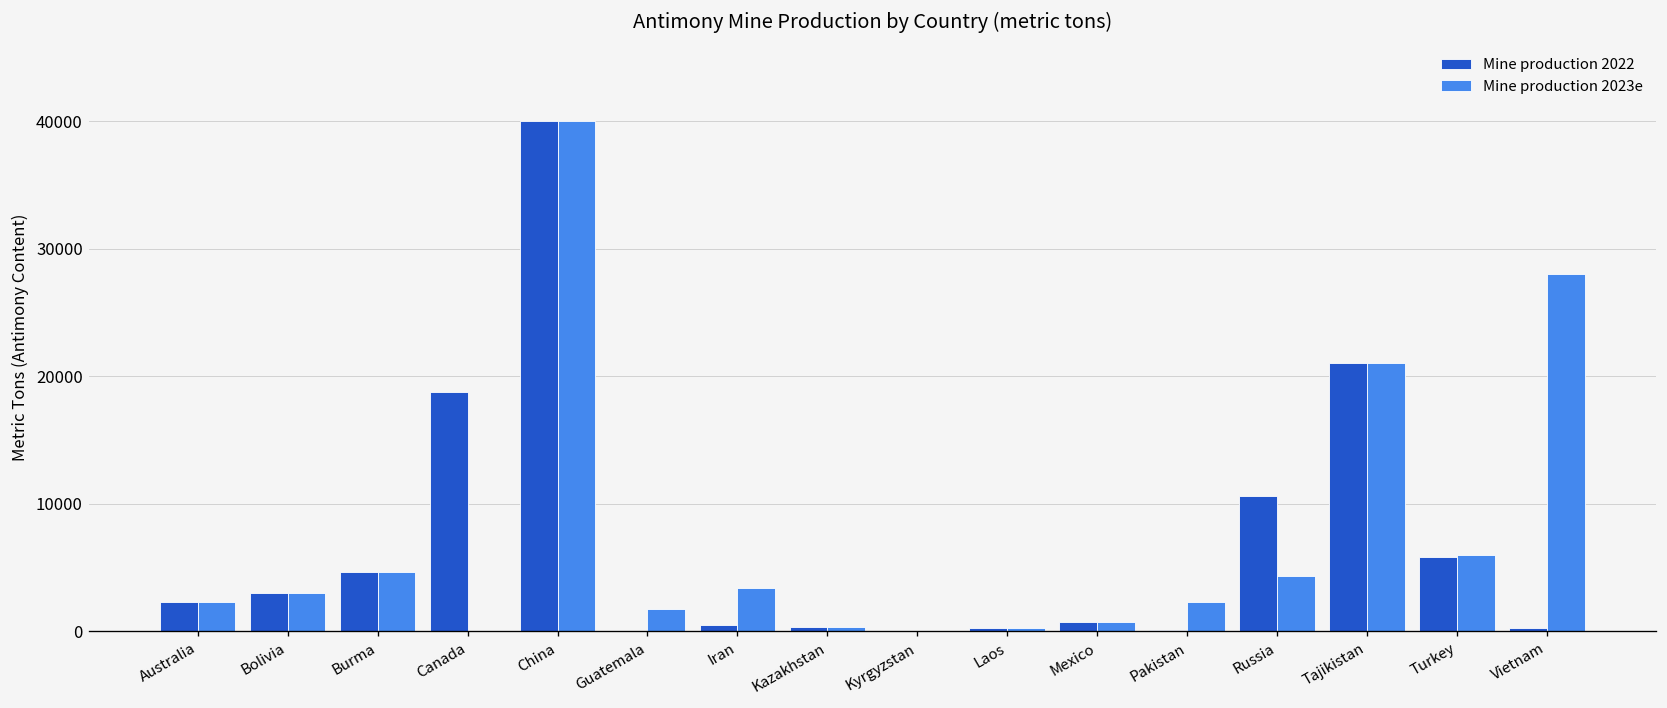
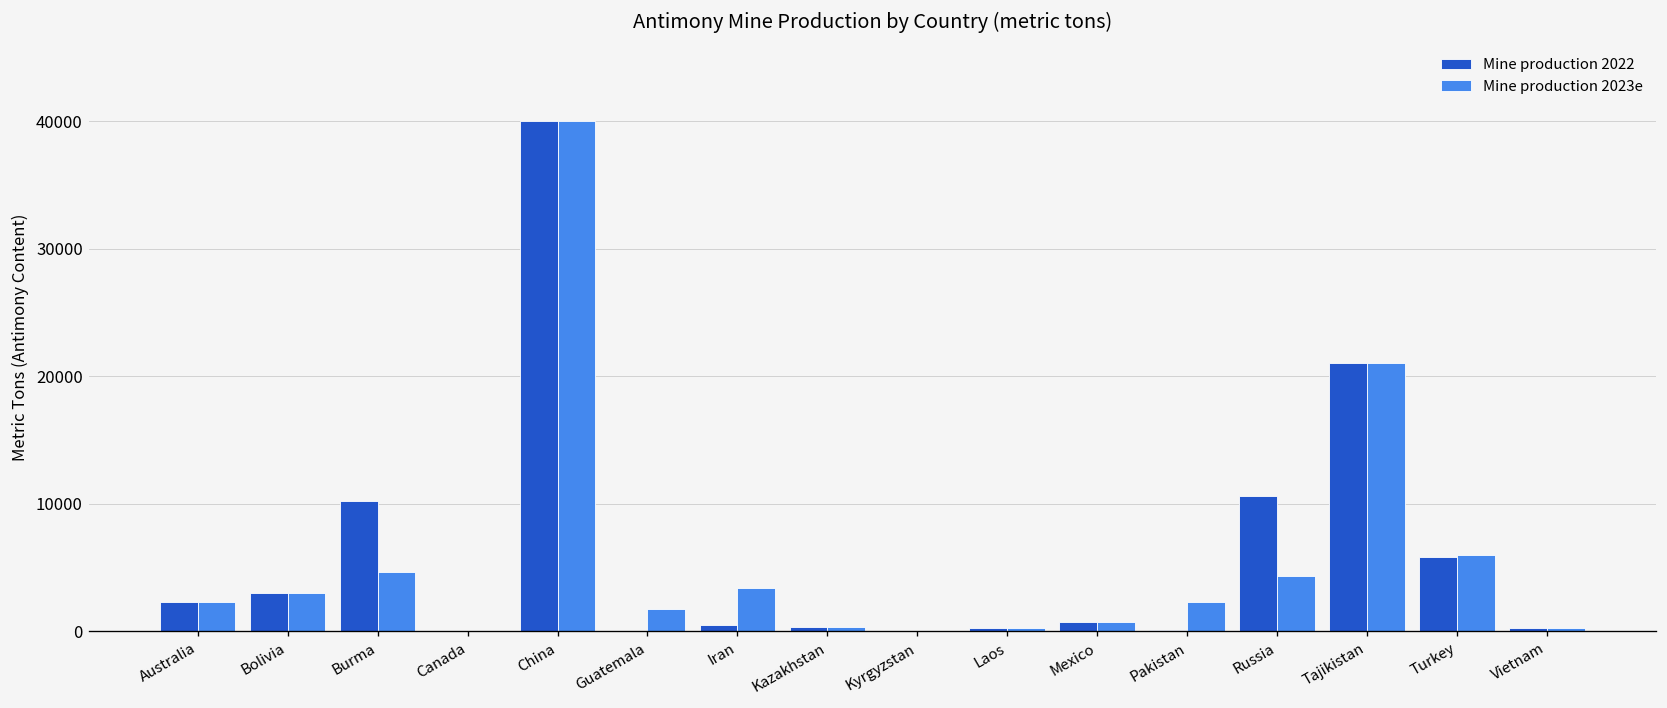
  {
    "Mine production 2022": {
      "Australia": 2300,
      "Bolivia": 3000,
-     "Burma": 4600,
-     "Canada": 18800,
+     "Burma": 10200,
+     "Canada": 0,
      "China": 40000,
      "Iran": 500,
      "Kazakhstan": 300,
      "Mexico": 700,
      "Russia": 10600,
      "Tajikistan": 21000,
      "Turkey": 5800,
      "Vietnam": 300
    },
    "Mine production 2023e": {
      "Australia": 2300,
      "Bolivia": 3000,
      "Burma": 4600,
      "China": 40000,
      "Guatemala": 1700,
      "Iran": 3300,
      "Kazakhstan": 300,
      "Mexico": 700,
      "Pakistan": 2300,
      "Russia": 4300,
      "Tajikistan": 21000,
      "Turkey": 6000,
-     "Vietnam": 28000
+     "Vietnam": 300
    }
  }
